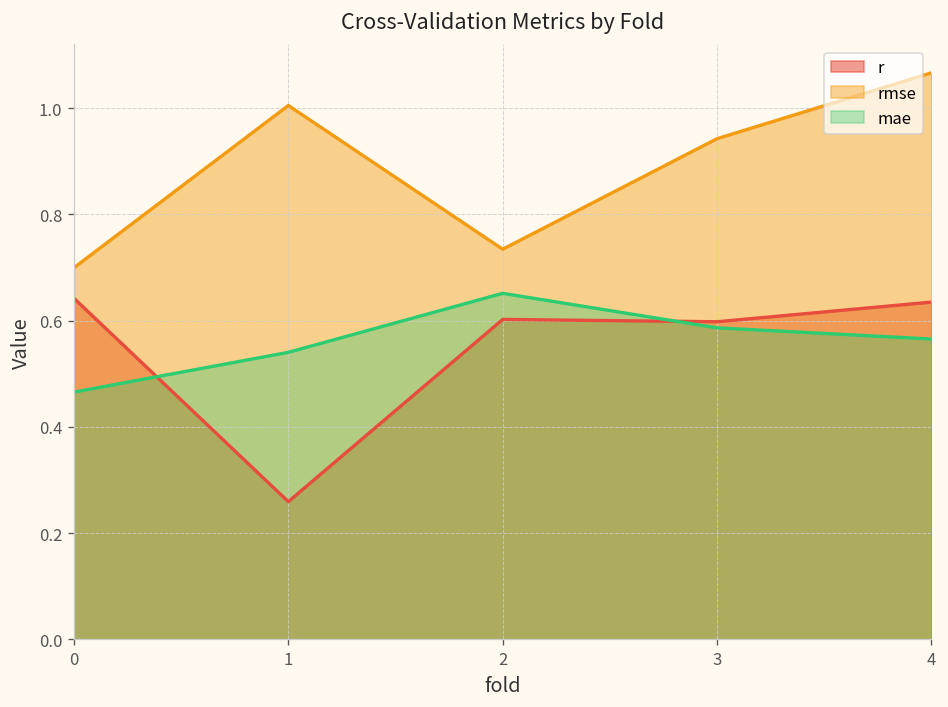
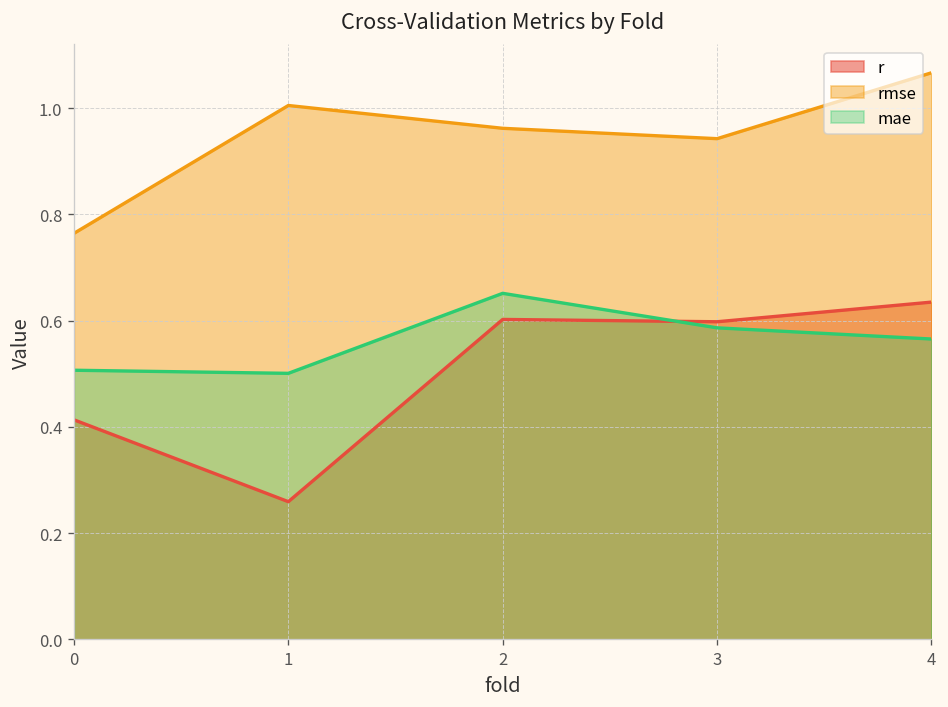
  {
    "r": {
-     "0": 0.64,
+     "0": 0.41,
      "1": 0.26,
      "2": 0.60,
      "3": 0.60,
      "4": 0.63
    },
    "rmse": {
-     "0": 0.70,
+     "0": 0.76,
      "1": 1.00,
-     "2": 0.73,
+     "2": 0.96,
      "3": 0.94,
      "4": 1.07
    },
    "mae": {
-     "0": 0.47,
-     "1": 0.54,
+     "0": 0.51,
+     "1": 0.50,
      "2": 0.65,
      "3": 0.59,
      "4": 0.57
    }
  }
